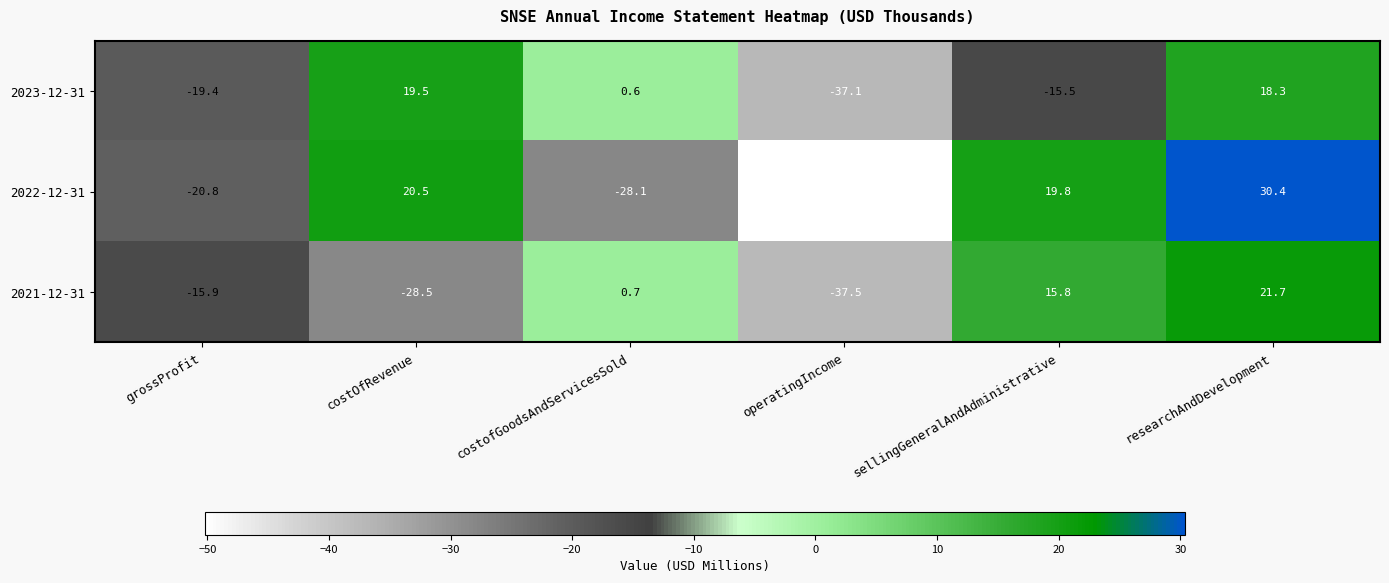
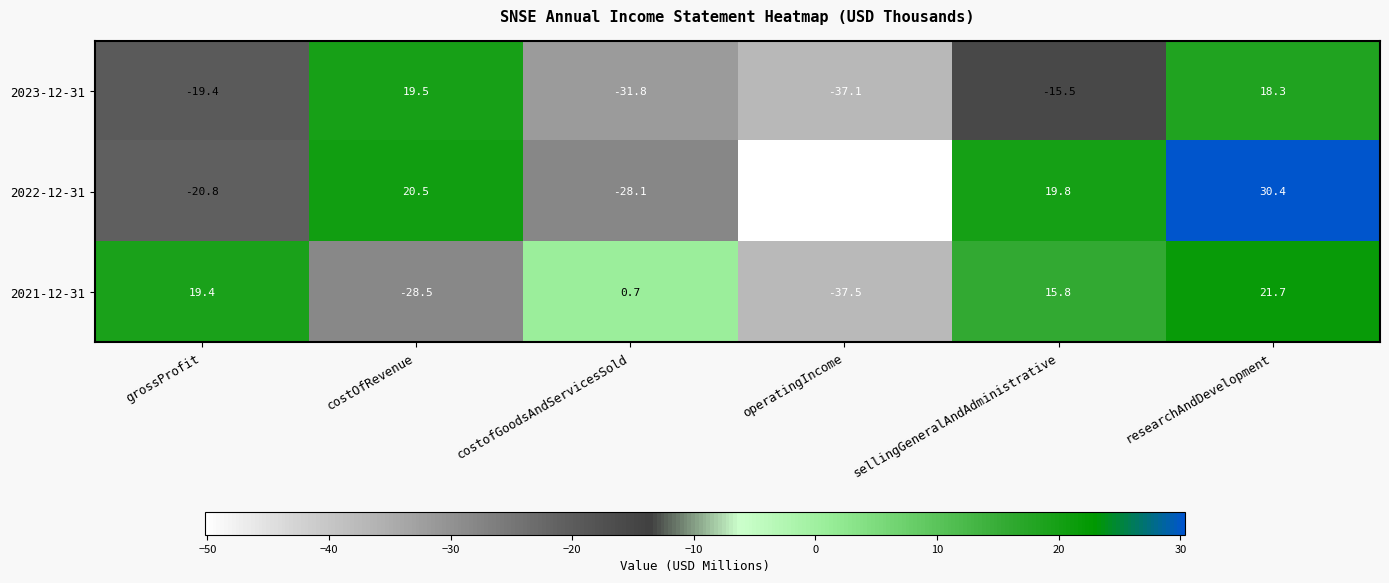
  {
    "2023-12-31": {
      "grossProfit": -19.4,
      "costOfRevenue": 19.5,
-     "costofGoodsAndServicesSold": 0.6,
+     "costofGoodsAndServicesSold": -31.8,
      "operatingIncome": -37.1,
      "sellingGeneralAndAdministrative": -15.5,
      "researchAndDevelopment": 18.3
    },
    "2022-12-31": {
      "grossProfit": -20.8,
      "costOfRevenue": 20.5,
      "costofGoodsAndServicesSold": -28.1,
      "sellingGeneralAndAdministrative": 19.8,
      "researchAndDevelopment": 30.4
    },
    "2021-12-31": {
-     "grossProfit": -15.9,
+     "grossProfit": 19.4,
      "costOfRevenue": -28.5,
      "costofGoodsAndServicesSold": 0.7,
      "operatingIncome": -37.5,
      "sellingGeneralAndAdministrative": 15.8,
      "researchAndDevelopment": 21.7
    }
  }
